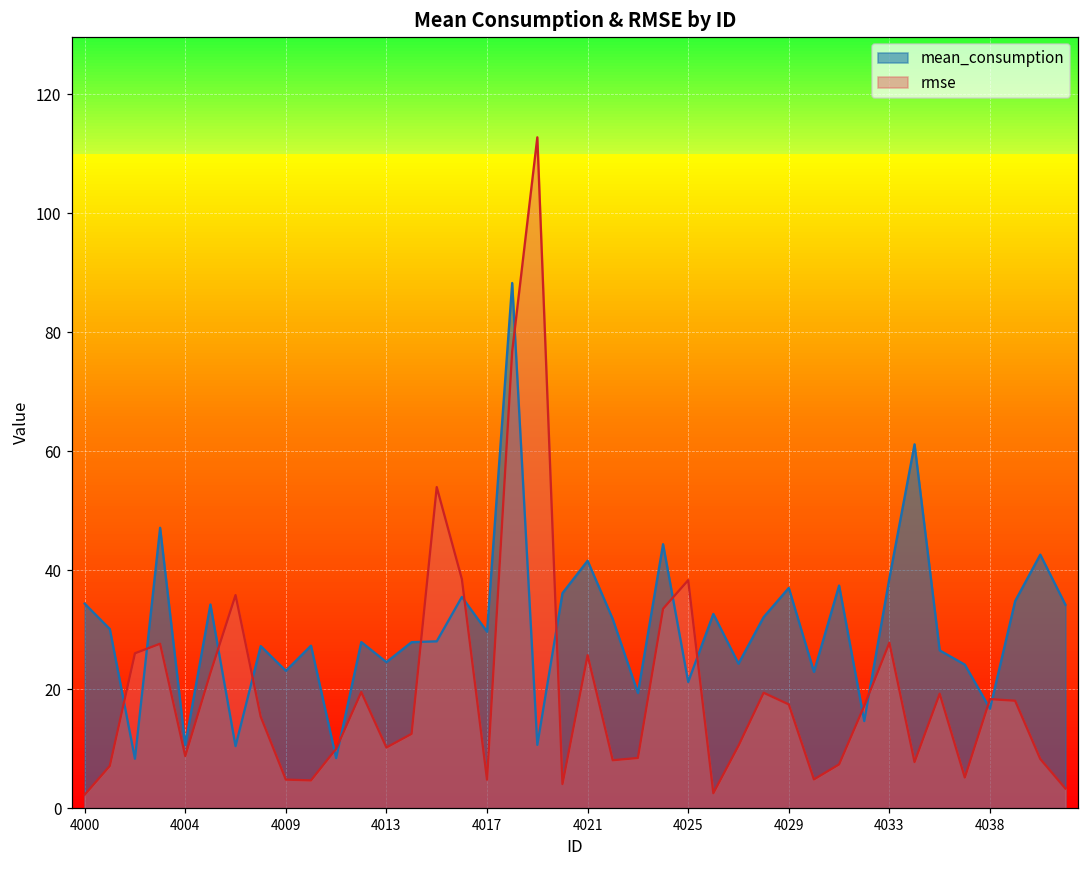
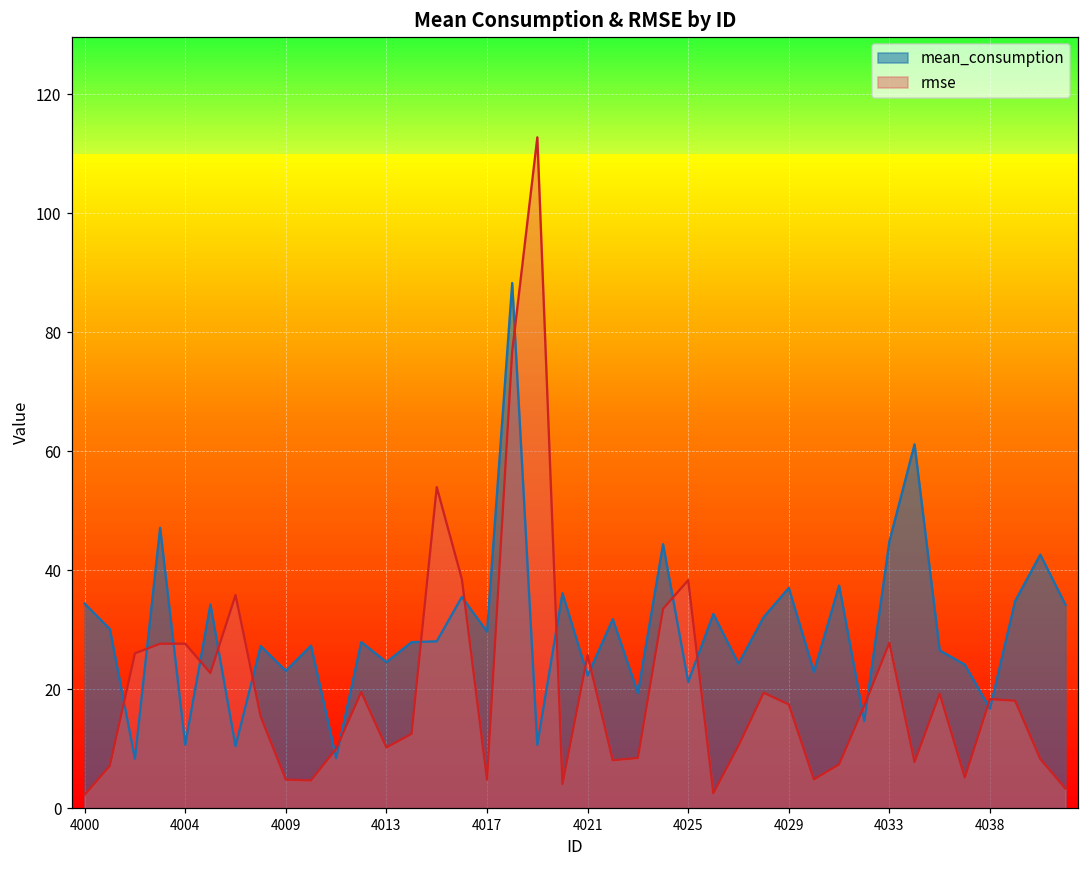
  {
    "mean_consumption": {
      "4000": 34,
      "4004": 11,
      "4009": 23,
      "4013": 25,
      "4017": 30,
-     "4021": 42,
+     "4021": 22,
      "4025": 21,
      "4029": 37,
-     "4033": 39,
+     "4033": 45,
      "4038": 17
    },
    "rmse": {
      "4000": 2,
-     "4004": 9,
+     "4004": 28,
      "4009": 5,
      "4013": 10,
      "4017": 5,
      "4021": 26,
      "4025": 38,
      "4029": 17,
      "4033": 28,
      "4038": 18
    }
  }
